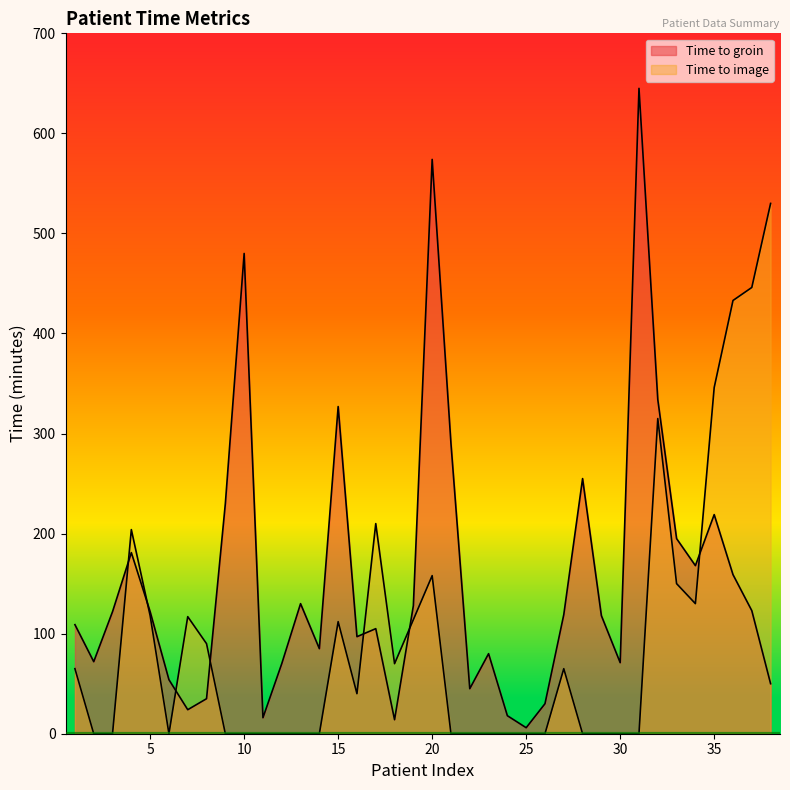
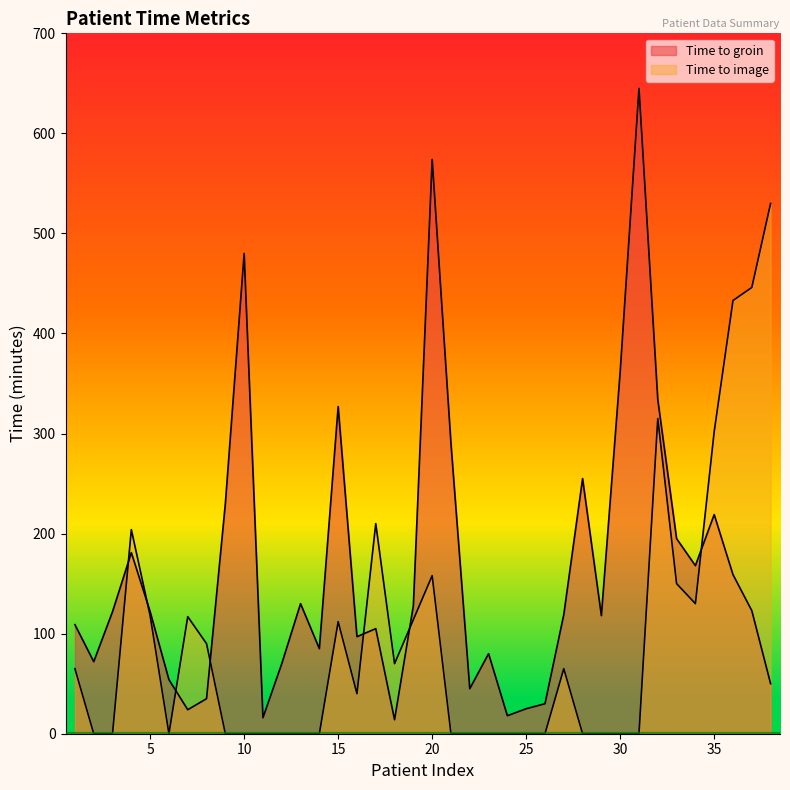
  {
    "Time to groin": {
      "5": 122,
      "10": 480,
      "15": 327,
      "20": 574,
-     "25": 6,
-     "30": 71,
+     "25": 25,
+     "30": 362,
      "35": 219
    },
    "Time to image": {
      "5": 118,
      "10": 0,
      "15": 112,
      "20": 158,
      "25": 0,
      "30": 0,
-     "35": 346
+     "35": 302
    }
  }
